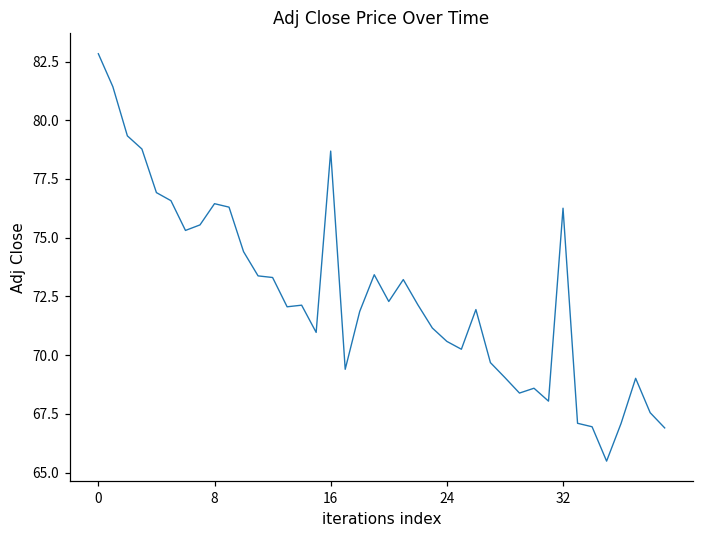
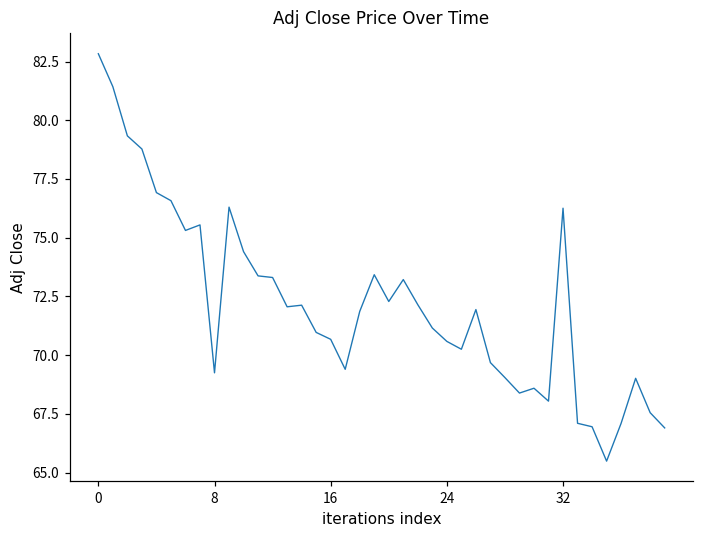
  {
    "0": 82.8,
-   "8": 76.4,
-   "16": 78.7,
+   "8": 69.2,
+   "16": 70.7,
    "24": 70.6,
    "32": 76.3
  }
